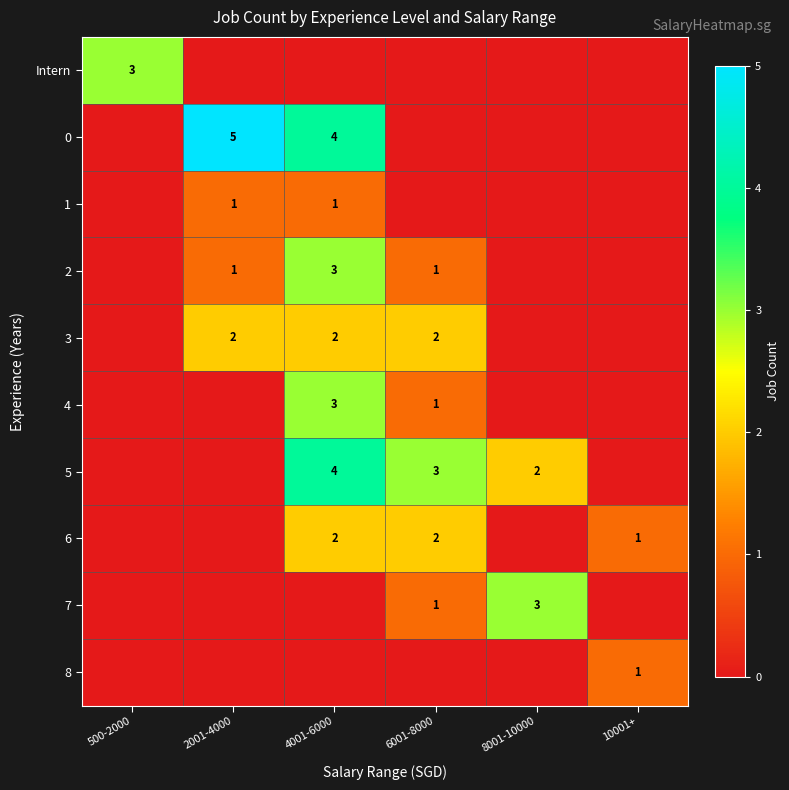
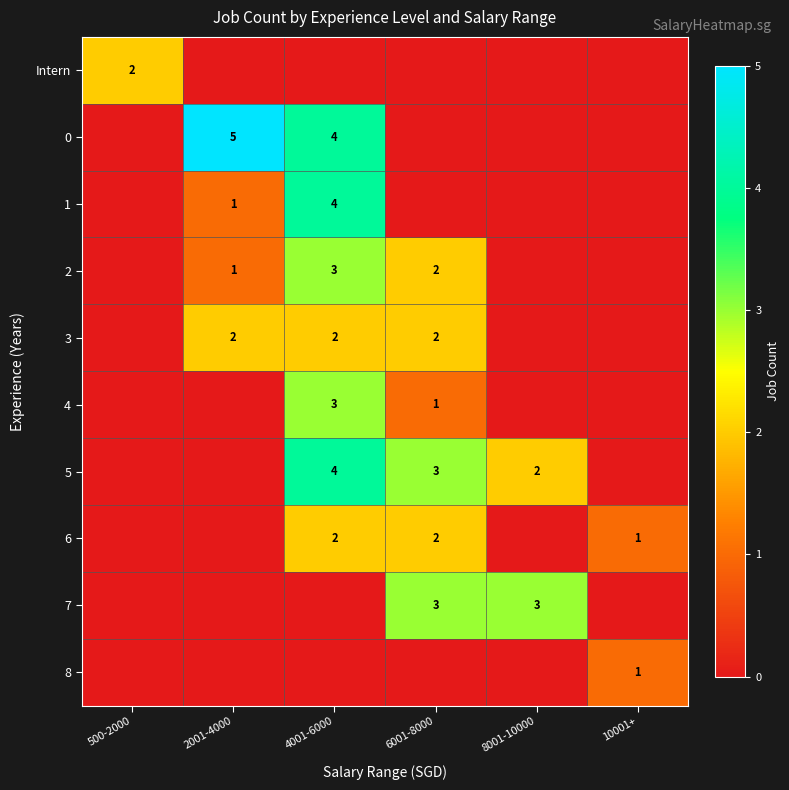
  {
    "Intern": {
-     "500-2000": 3
+     "500-2000": 2
    },
    "0": {
      "2001-4000": 5,
      "4001-6000": 4
    },
    "1": {
      "2001-4000": 1,
-     "4001-6000": 1
+     "4001-6000": 4
    },
    "2": {
      "2001-4000": 1,
      "4001-6000": 3,
-     "6001-8000": 1
+     "6001-8000": 2
    },
    "3": {
      "2001-4000": 2,
      "4001-6000": 2,
      "6001-8000": 2
    },
    "4": {
      "4001-6000": 3,
      "6001-8000": 1
    },
    "5": {
      "4001-6000": 4,
      "6001-8000": 3,
      "8001-10000": 2
    },
    "6": {
      "4001-6000": 2,
      "6001-8000": 2,
      "10001+": 1
    },
    "7": {
-     "6001-8000": 1,
+     "6001-8000": 3,
      "8001-10000": 3
    },
    "8": {
      "10001+": 1
    }
  }
